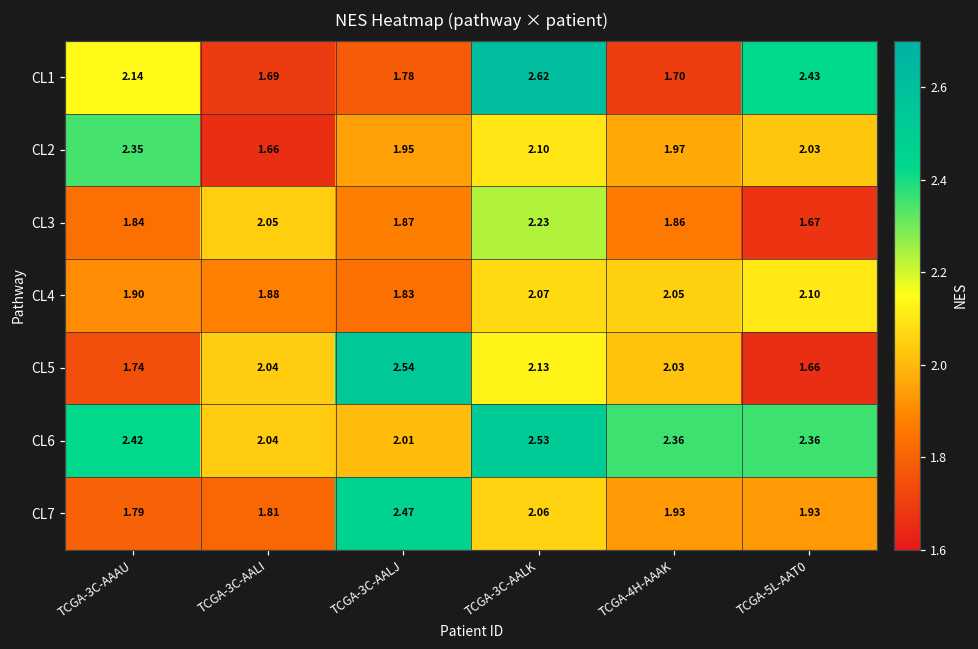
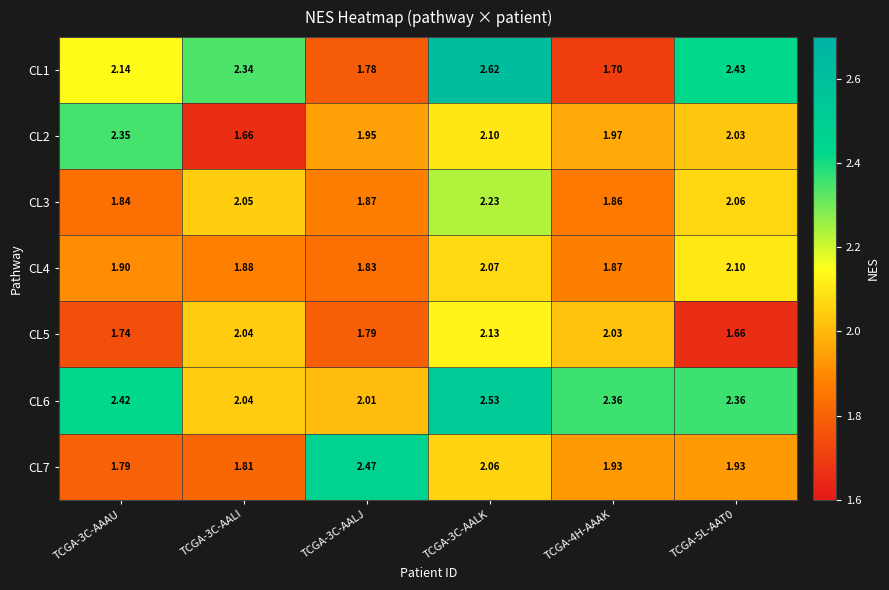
  {
    "CL1": {
      "TCGA-3C-AAAU": 2.14,
-     "TCGA-3C-AALI": 1.69,
+     "TCGA-3C-AALI": 2.34,
      "TCGA-3C-AALJ": 1.78,
      "TCGA-3C-AALK": 2.62,
      "TCGA-4H-AAAK": 1.70,
      "TCGA-5L-AAT0": 2.43
    },
    "CL2": {
      "TCGA-3C-AAAU": 2.35,
      "TCGA-3C-AALI": 1.66,
      "TCGA-3C-AALJ": 1.95,
      "TCGA-3C-AALK": 2.10,
      "TCGA-4H-AAAK": 1.97,
      "TCGA-5L-AAT0": 2.03
    },
    "CL3": {
      "TCGA-3C-AAAU": 1.84,
      "TCGA-3C-AALI": 2.05,
      "TCGA-3C-AALJ": 1.87,
      "TCGA-3C-AALK": 2.23,
      "TCGA-4H-AAAK": 1.86,
-     "TCGA-5L-AAT0": 1.67
+     "TCGA-5L-AAT0": 2.06
    },
    "CL4": {
      "TCGA-3C-AAAU": 1.90,
      "TCGA-3C-AALI": 1.88,
      "TCGA-3C-AALJ": 1.83,
      "TCGA-3C-AALK": 2.07,
-     "TCGA-4H-AAAK": 2.05,
+     "TCGA-4H-AAAK": 1.87,
      "TCGA-5L-AAT0": 2.10
    },
    "CL5": {
      "TCGA-3C-AAAU": 1.74,
      "TCGA-3C-AALI": 2.04,
-     "TCGA-3C-AALJ": 2.54,
+     "TCGA-3C-AALJ": 1.79,
      "TCGA-3C-AALK": 2.13,
      "TCGA-4H-AAAK": 2.03,
      "TCGA-5L-AAT0": 1.66
    },
    "CL6": {
      "TCGA-3C-AAAU": 2.42,
      "TCGA-3C-AALI": 2.04,
      "TCGA-3C-AALJ": 2.01,
      "TCGA-3C-AALK": 2.53,
      "TCGA-4H-AAAK": 2.36,
      "TCGA-5L-AAT0": 2.36
    },
    "CL7": {
      "TCGA-3C-AAAU": 1.79,
      "TCGA-3C-AALI": 1.81,
      "TCGA-3C-AALJ": 2.47,
      "TCGA-3C-AALK": 2.06,
      "TCGA-4H-AAAK": 1.93,
      "TCGA-5L-AAT0": 1.93
    }
  }
